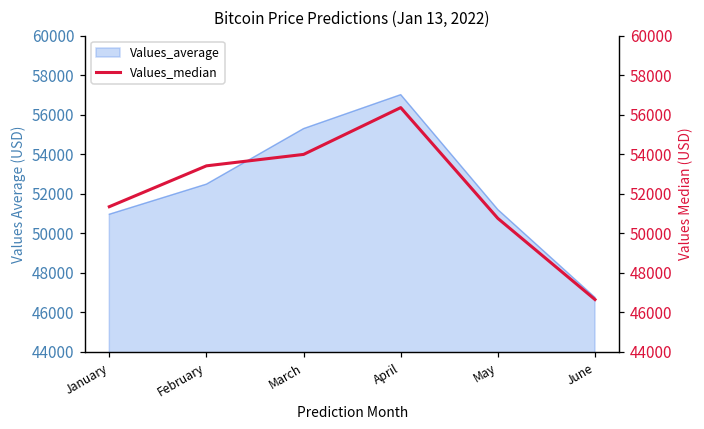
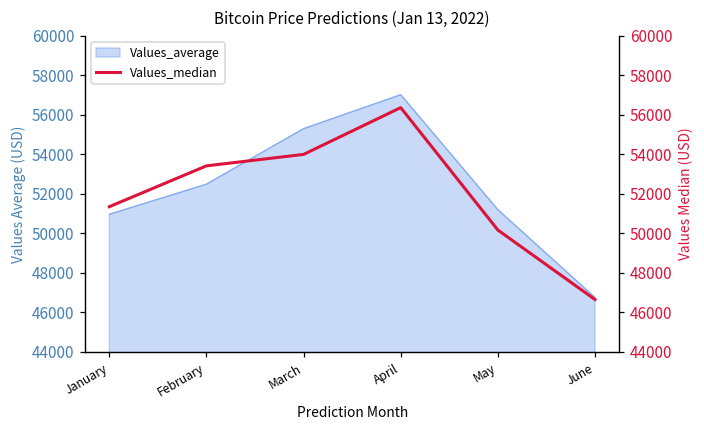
  {
    "Values_average": {
      "January": 51000,
      "February": 52500,
      "March": 55300,
      "April": 57000,
      "May": 51200,
      "June": 46800
    },
    "Values_median": {
      "January": 51400,
      "February": 53400,
      "March": 54000,
      "April": 56400,
-     "May": 50800,
+     "May": 50200,
      "June": 46700
    }
  }
